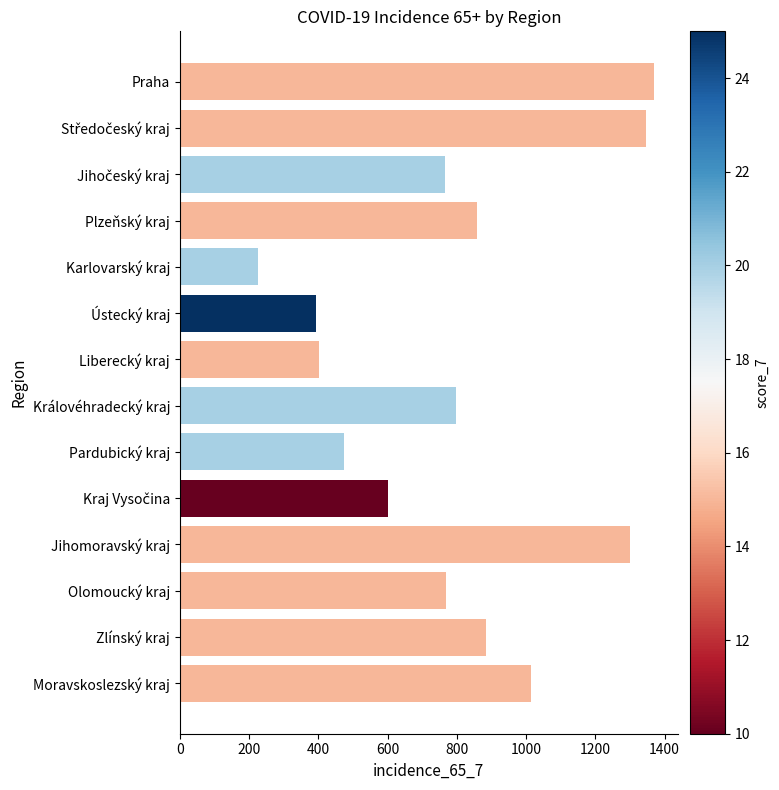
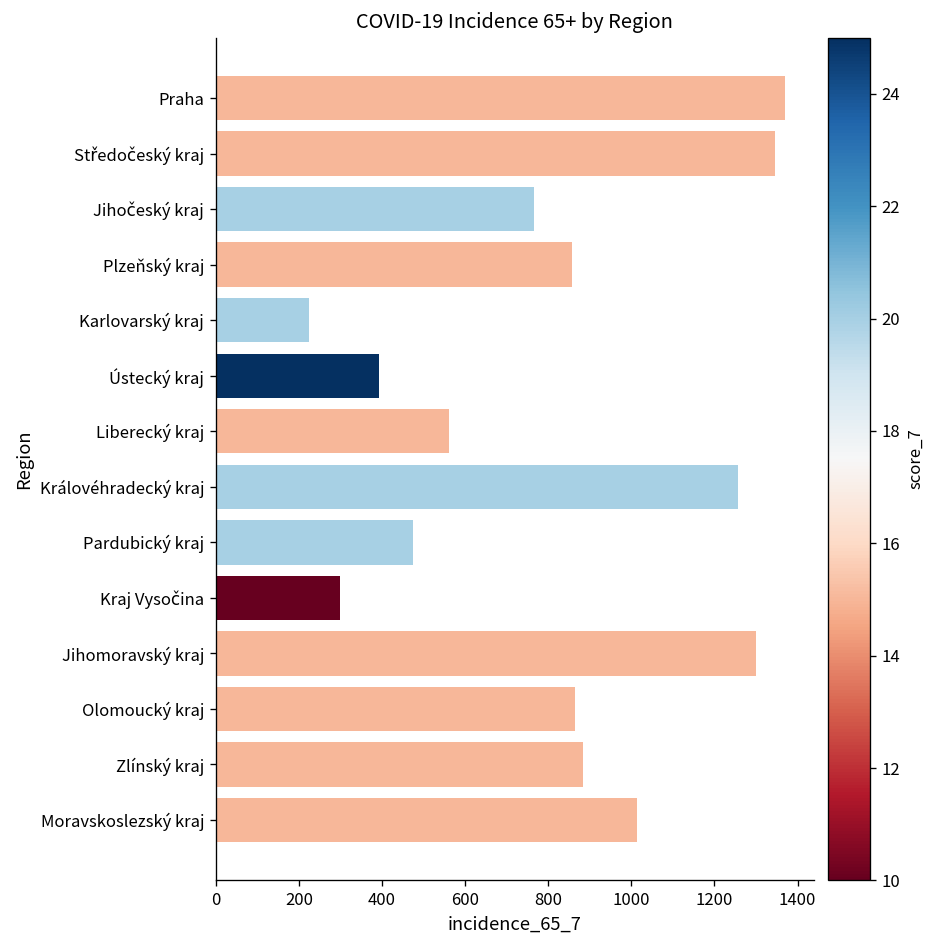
  {
    "Praha": 1370,
    "Středočeský kraj": 1350,
    "Jihočeský kraj": 770,
    "Plzeňský kraj": 860,
    "Karlovarský kraj": 230,
    "Ústecký kraj": 390,
-   "Liberecký kraj": 400,
-   "Královéhradecký kraj": 800,
+   "Liberecký kraj": 560,
+   "Královéhradecký kraj": 1260,
    "Pardubický kraj": 470,
-   "Kraj Vysočina": 600,
+   "Kraj Vysočina": 300,
    "Jihomoravský kraj": 1300,
-   "Olomoucký kraj": 770,
+   "Olomoucký kraj": 860,
    "Zlínský kraj": 880,
    "Moravskoslezský kraj": 1010
  }
